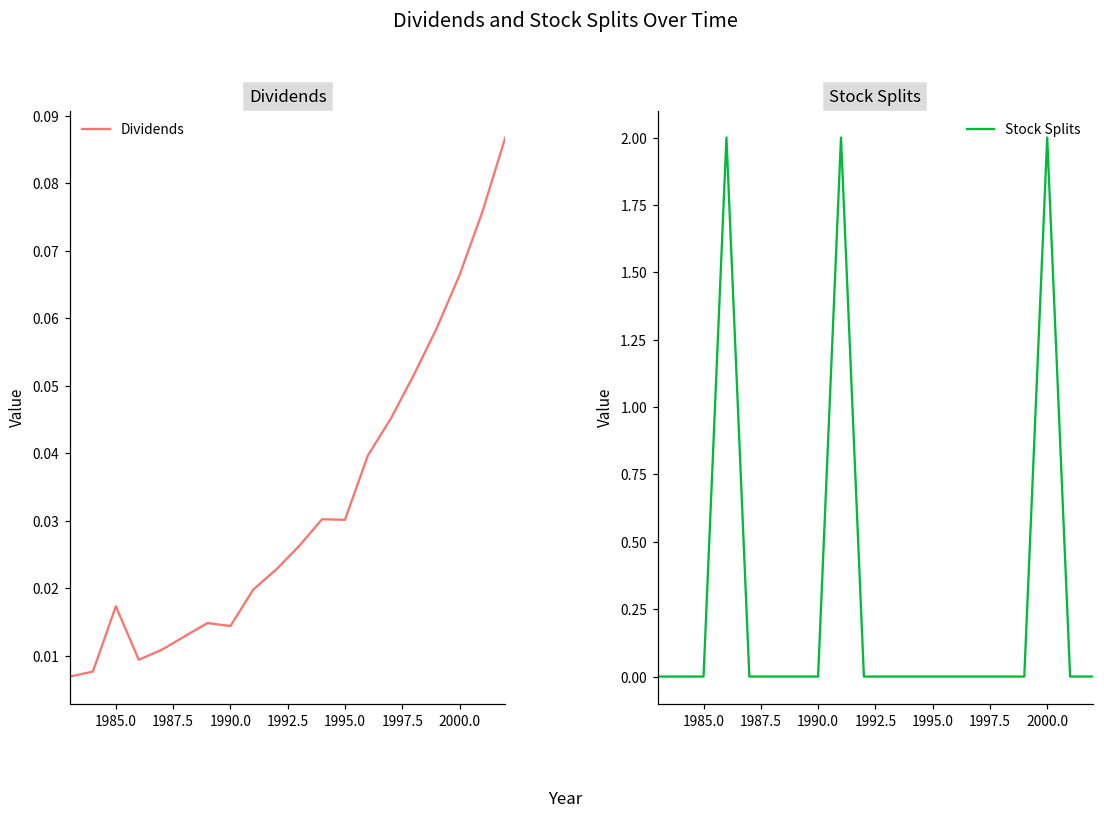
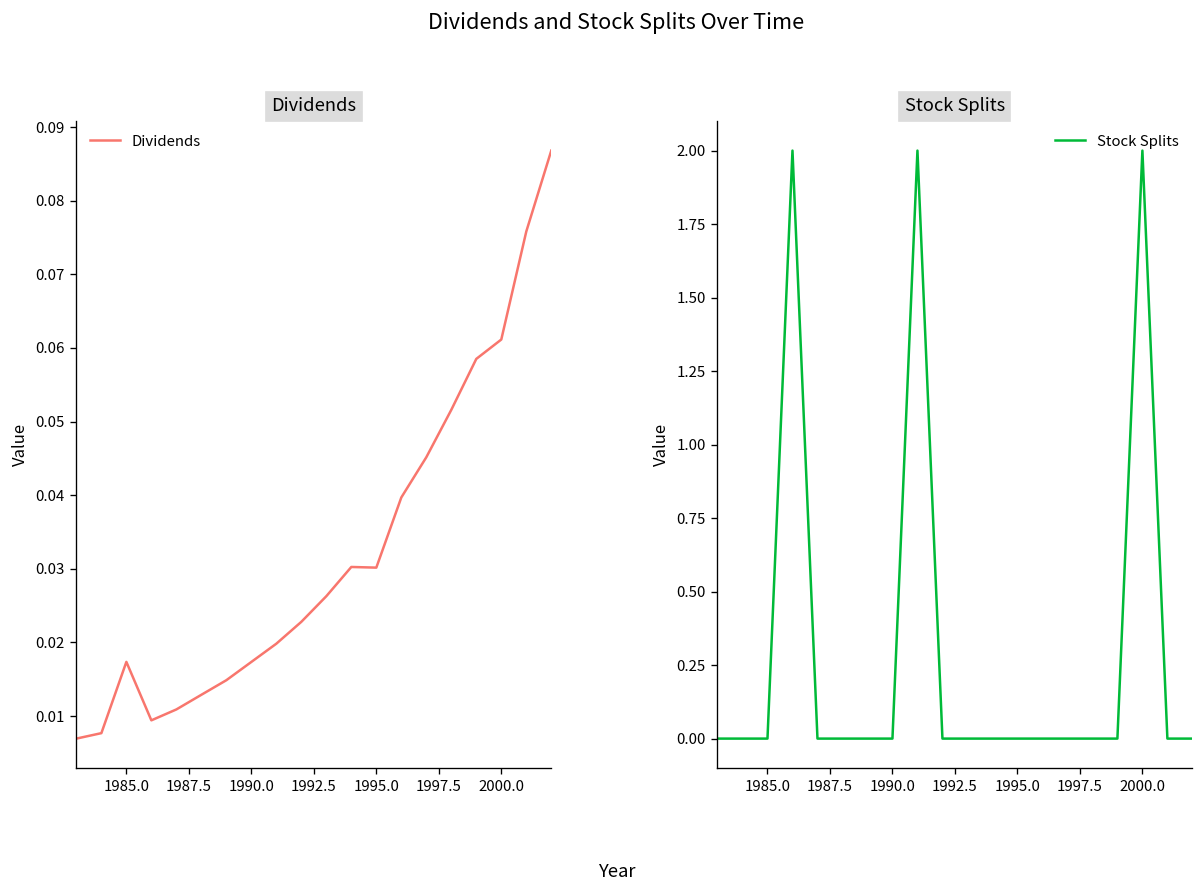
  {
    "Dividends": {
      "1985.0": 0.017,
-     "1990.0": 0.014,
+     "1990.0": 0.017,
      "1995.0": 0.030,
-     "2000.0": 0.066
+     "2000.0": 0.061
    },
    "Stock Splits": {
      "1985.0": 0.00,
      "1990.0": 0.00,
      "1995.0": 0.00,
      "2000.0": 2.00
    }
  }
